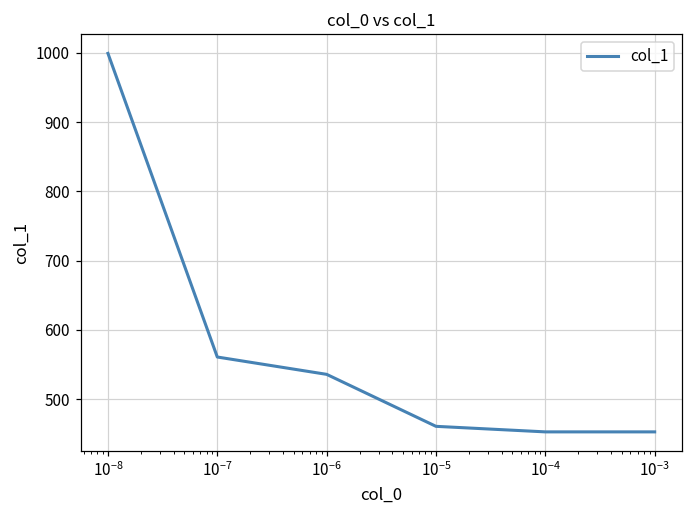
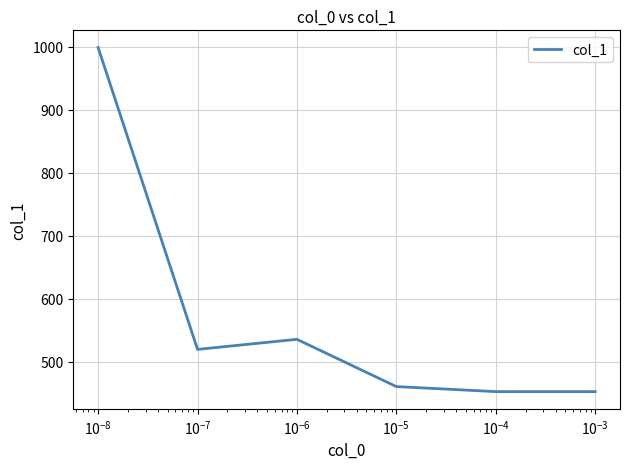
  {
    "10^-8": 1000,
-   "10^-7": 560,
+   "10^-7": 520,
    "10^-6": 540,
    "10^-5": 460,
    "10^-4": 450,
    "10^-3": 450
  }
